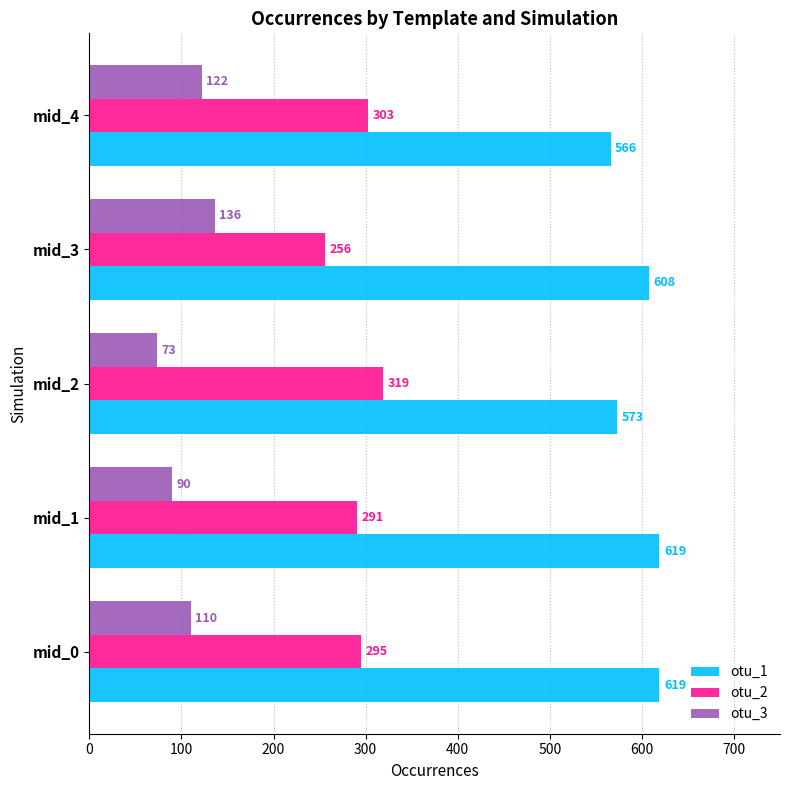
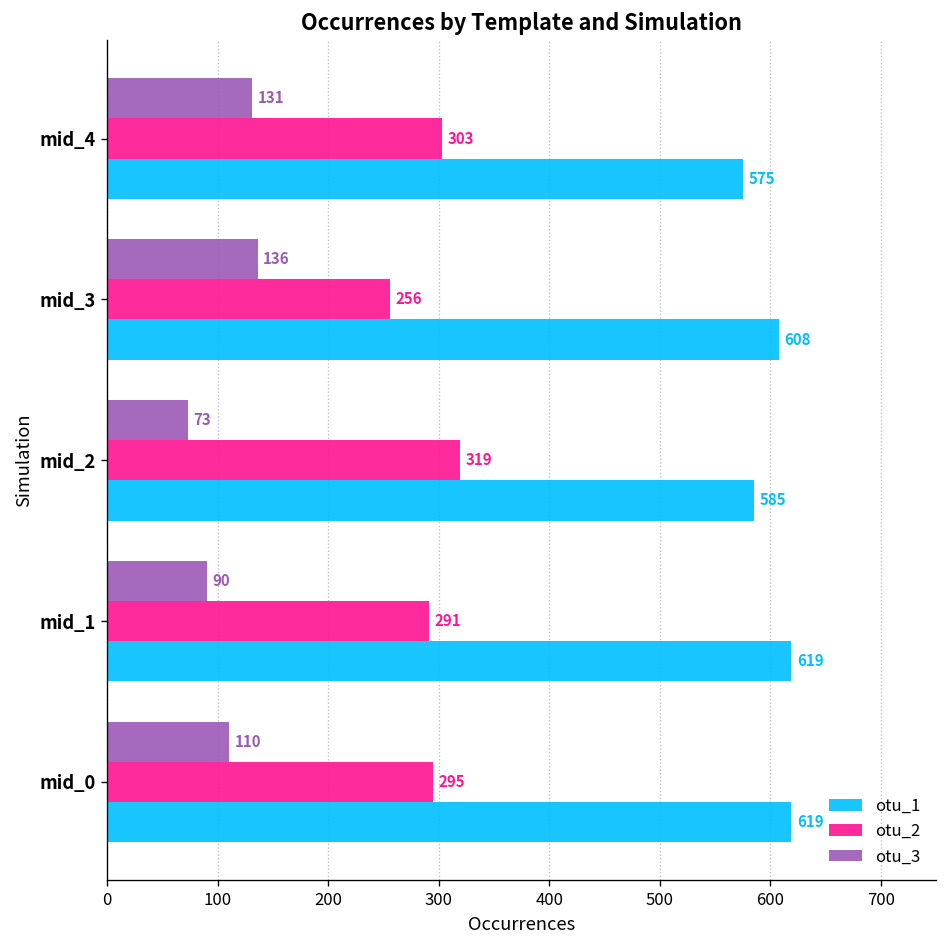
  {
    "otu_1": {
-     "mid_4": 566,
+     "mid_4": 575,
      "mid_3": 608,
-     "mid_2": 573,
+     "mid_2": 585,
      "mid_1": 619,
      "mid_0": 619
    },
    "otu_2": {
      "mid_4": 303,
      "mid_3": 256,
      "mid_2": 319,
      "mid_1": 291,
      "mid_0": 295
    },
    "otu_3": {
-     "mid_4": 122,
+     "mid_4": 131,
      "mid_3": 136,
      "mid_2": 73,
      "mid_1": 90,
      "mid_0": 110
    }
  }
